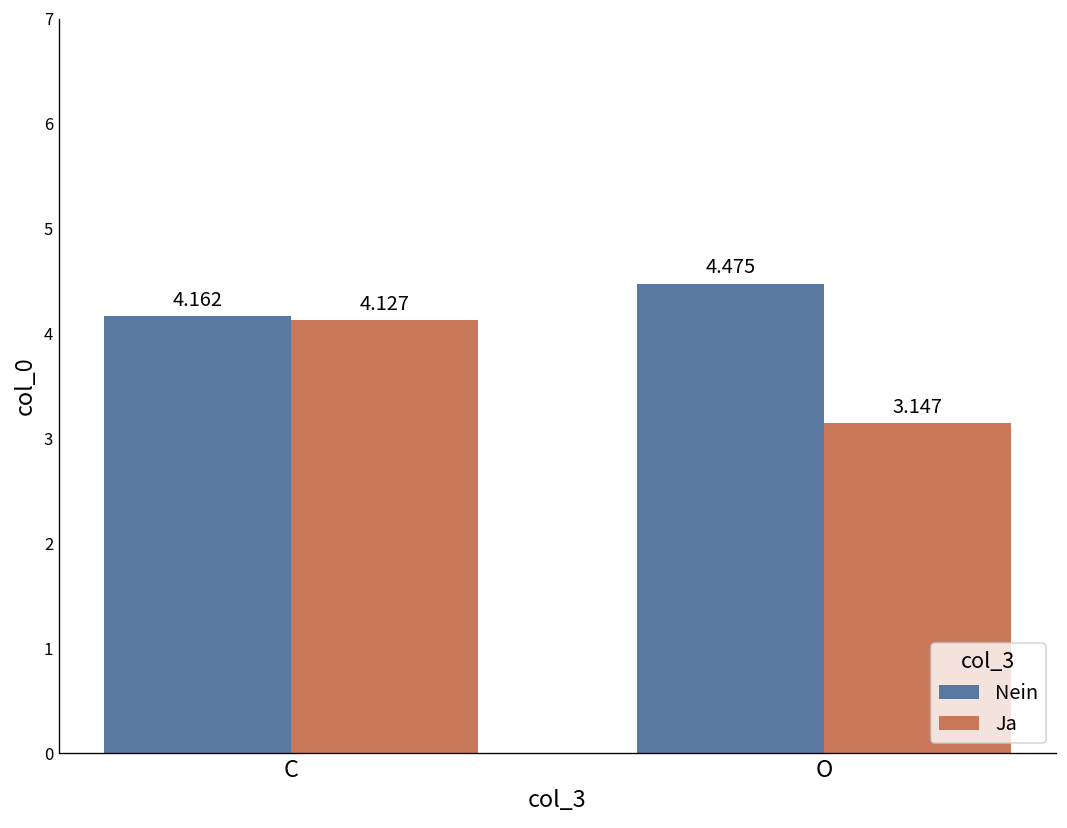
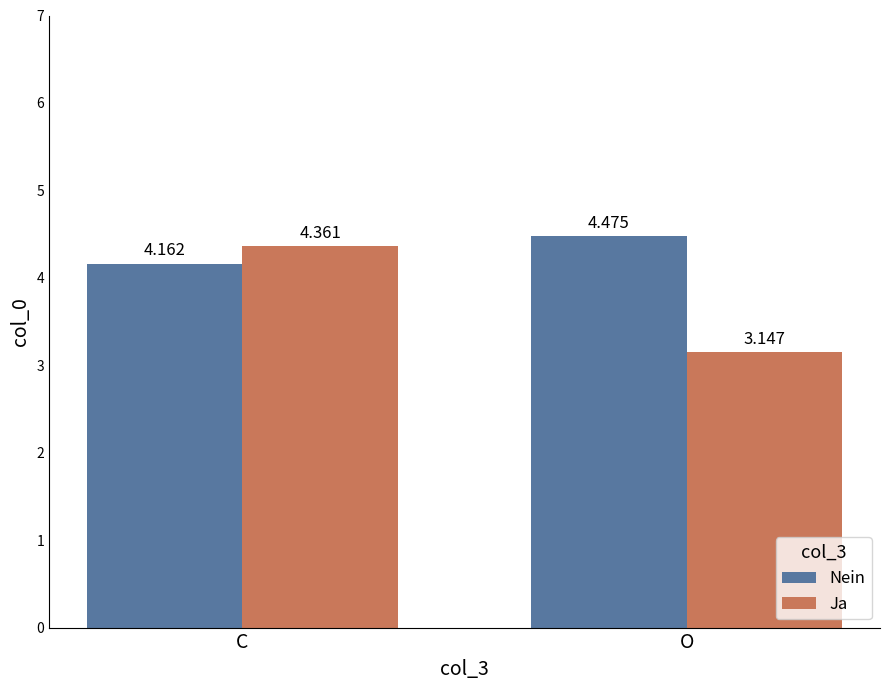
  {
    "Nein": {
      "C": 4.162,
      "O": 4.475
    },
    "Ja": {
-     "C": 4.127,
+     "C": 4.361,
      "O": 3.147
    }
  }
